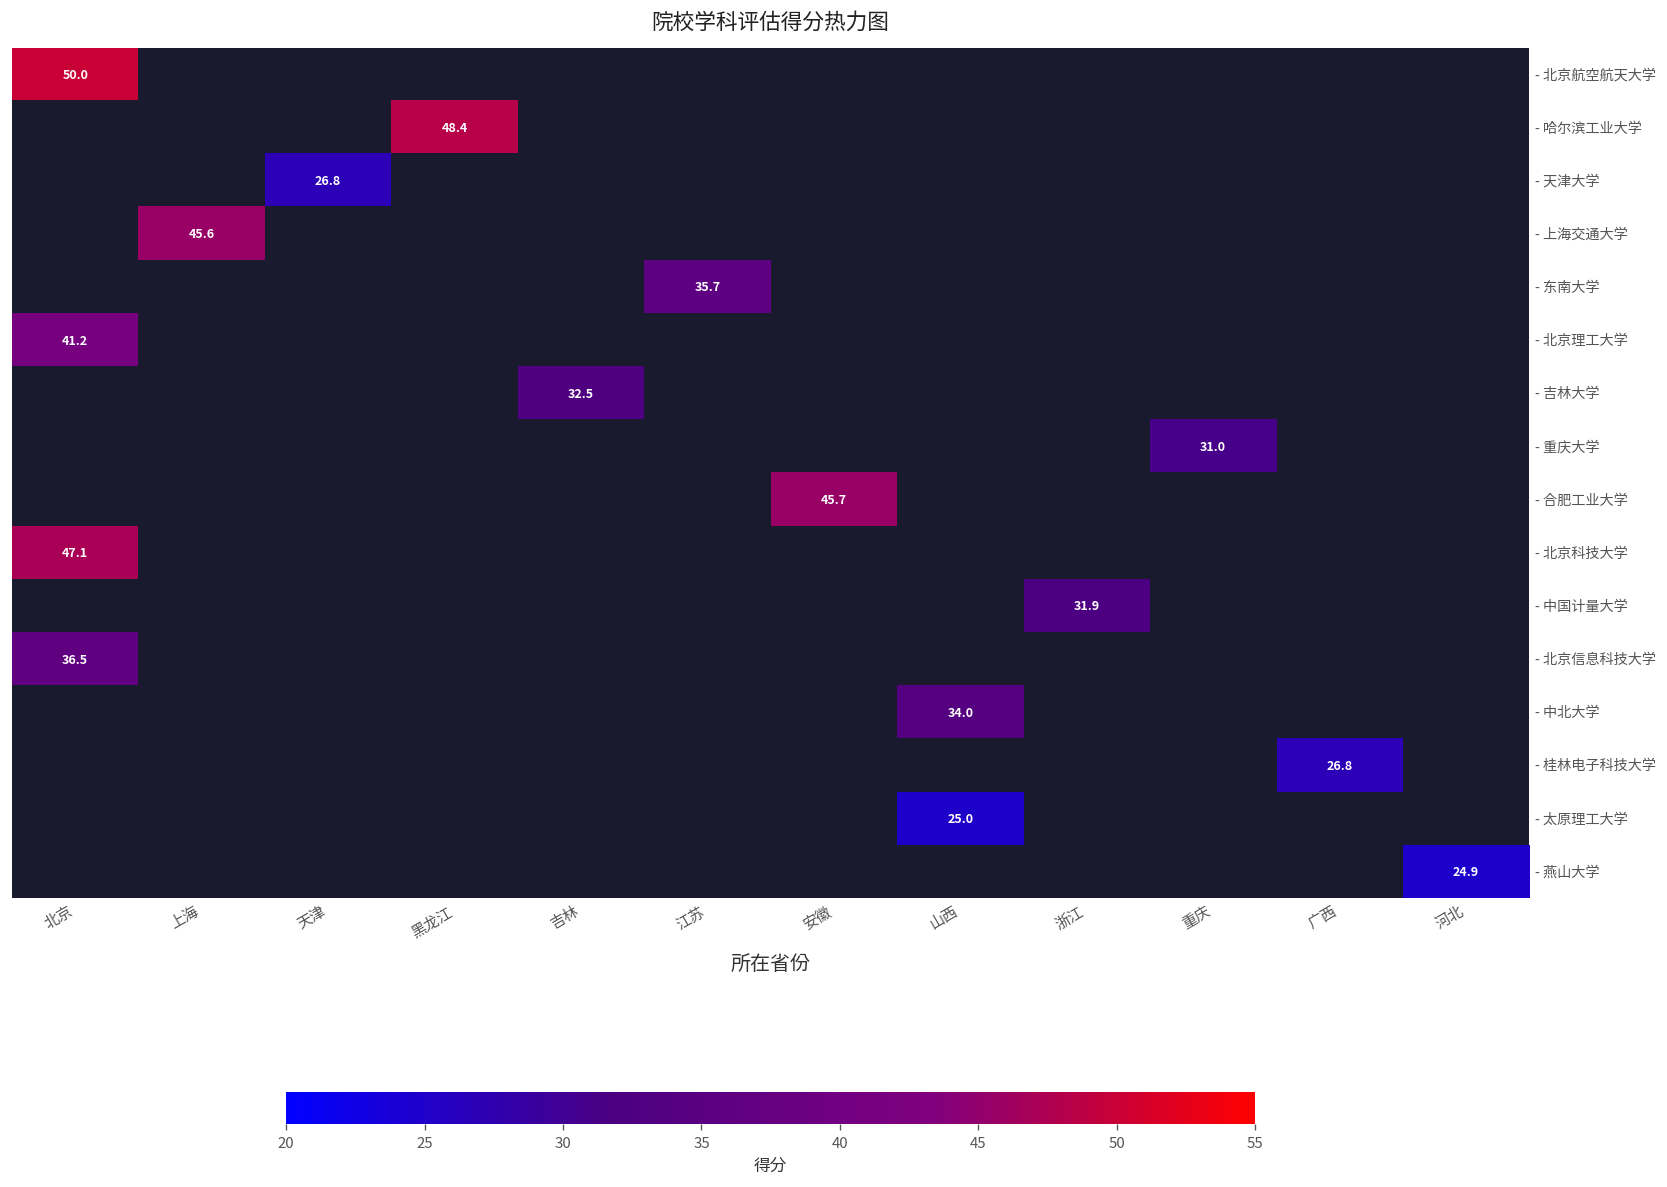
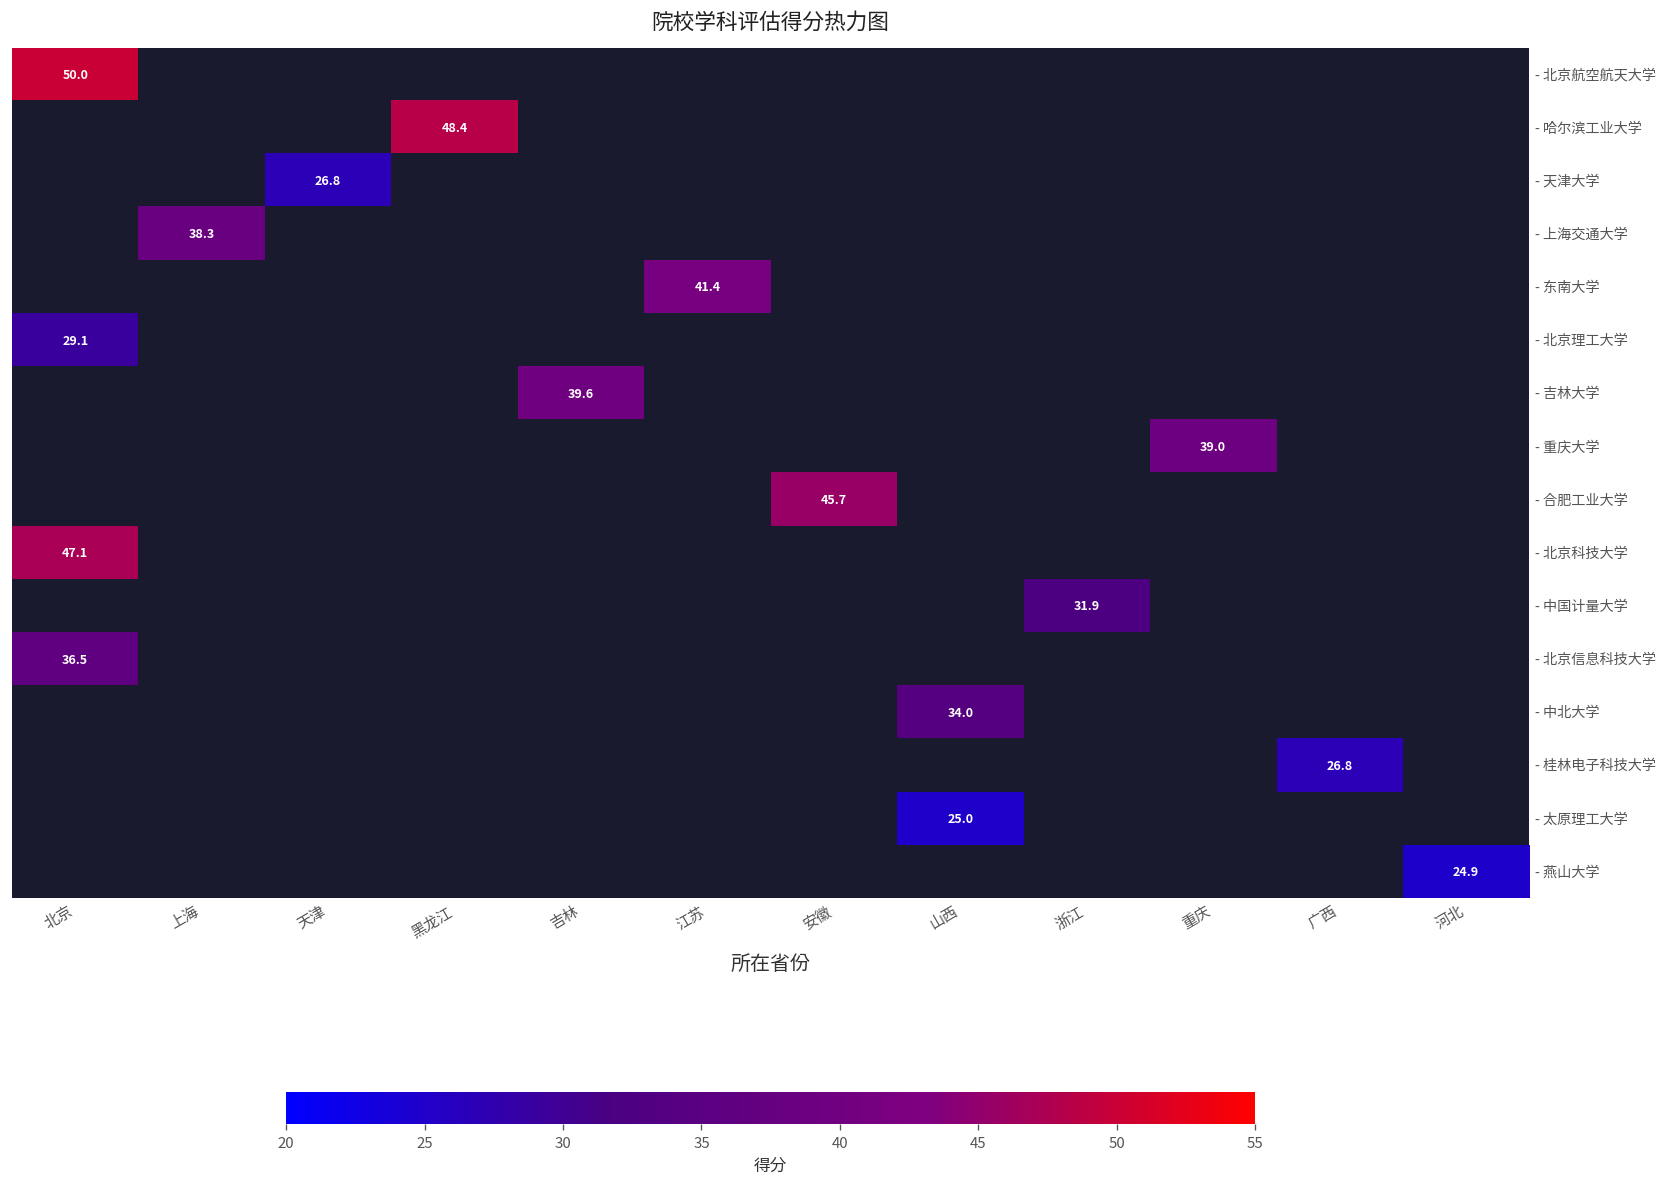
  {
    "- 北京航空航天大学": {
      "北京": 50.0
    },
    "- 哈尔滨工业大学": {
      "黑龙江": 48.4
    },
    "- 天津大学": {
      "天津": 26.8
    },
    "- 上海交通大学": {
-     "上海": 45.6
+     "上海": 38.3
    },
    "- 东南大学": {
-     "江苏": 35.7
+     "江苏": 41.4
    },
    "- 北京理工大学": {
-     "北京": 41.2
+     "北京": 29.1
    },
    "- 吉林大学": {
-     "吉林": 32.5
+     "吉林": 39.6
    },
    "- 重庆大学": {
-     "重庆": 31.0
+     "重庆": 39.0
    },
    "- 合肥工业大学": {
      "安徽": 45.7
    },
    "- 北京科技大学": {
      "北京": 47.1
    },
    "- 中国计量大学": {
      "浙江": 31.9
    },
    "- 北京信息科技大学": {
      "北京": 36.5
    },
    "- 中北大学": {
      "山西": 34.0
    },
    "- 桂林电子科技大学": {
      "广西": 26.8
    },
    "- 太原理工大学": {
      "山西": 25.0
    },
    "- 燕山大学": {
      "河北": 24.9
    }
  }
